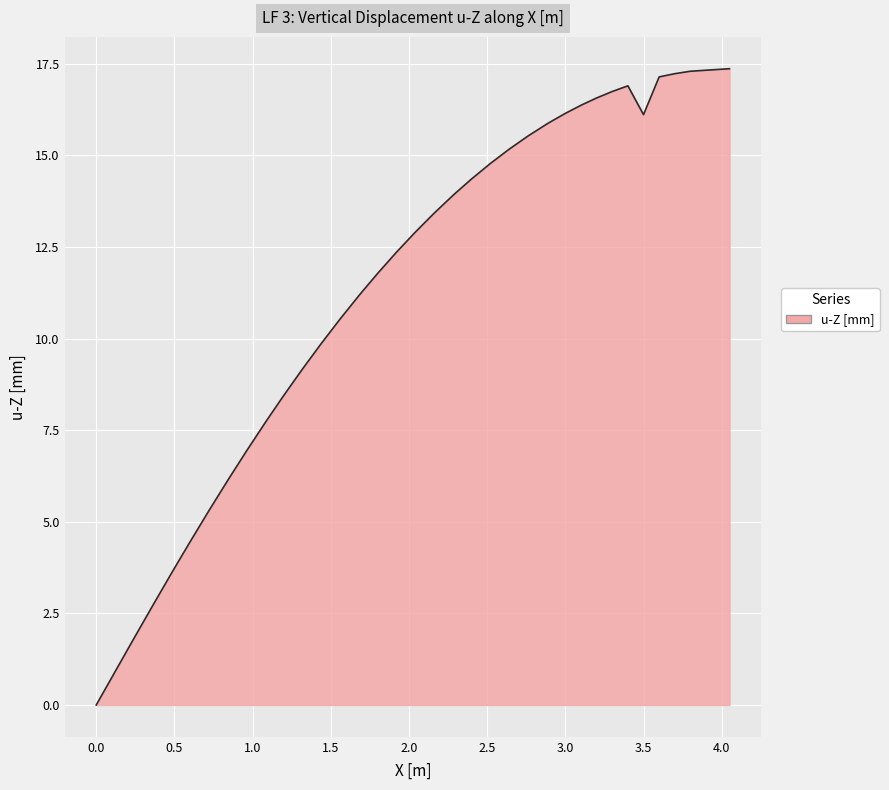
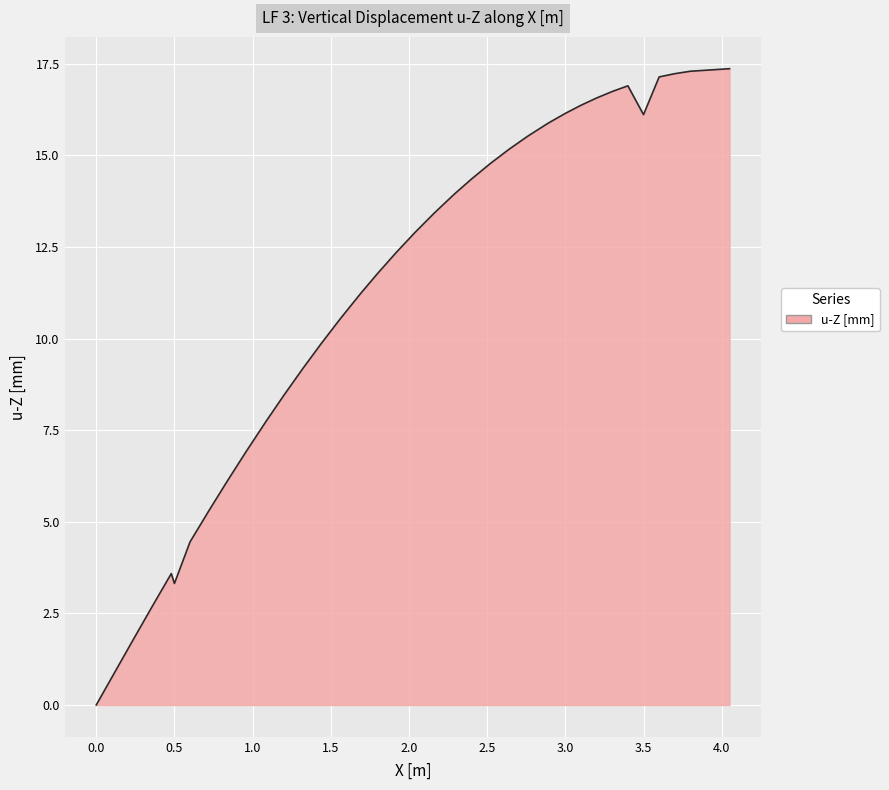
  {
    "0.0": 0.0,
-   "0.5": 3.7,
+   "0.5": 3.3,
    "3.0": 16.1,
    "3.5": 16.1
  }
